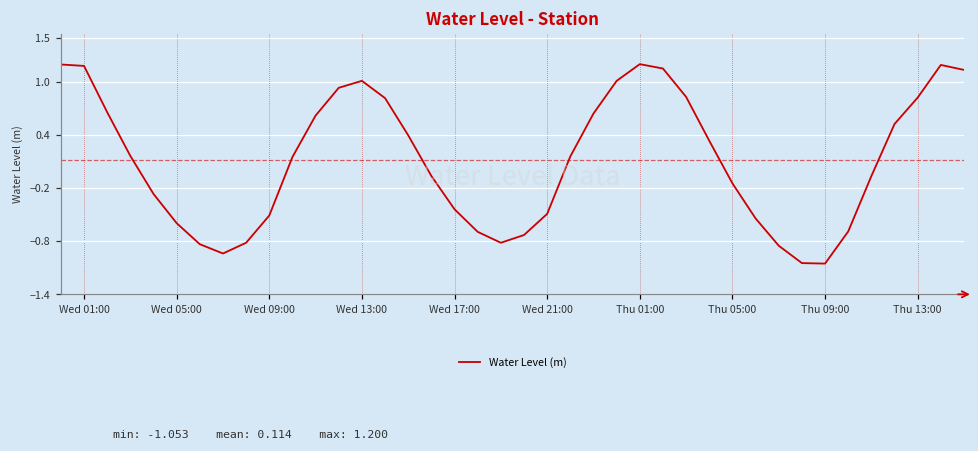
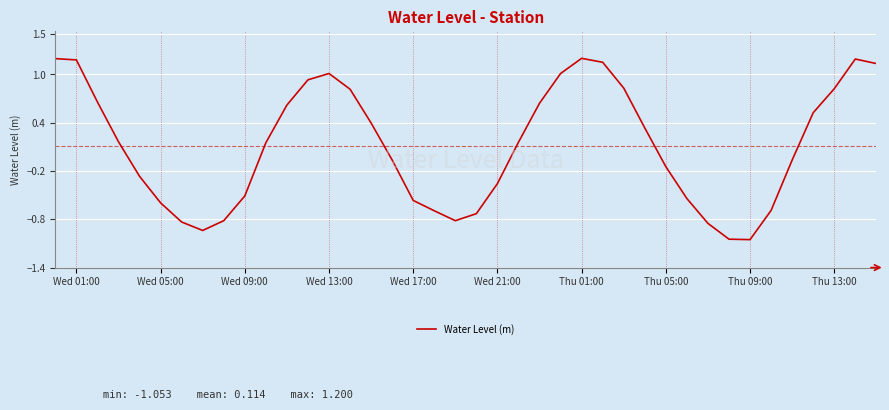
  {
    "Wed 01:00": 1.2,
    "Wed 05:00": -0.6,
    "Wed 09:00": -0.5,
    "Wed 13:00": 1.0,
-   "Wed 17:00": -0.4,
-   "Wed 21:00": -0.5,
+   "Wed 17:00": -0.6,
+   "Wed 21:00": -0.4,
    "Thu 01:00": 1.2,
    "Thu 05:00": -0.1,
    "Thu 09:00": -1.1,
    "Thu 13:00": 0.8
  }
